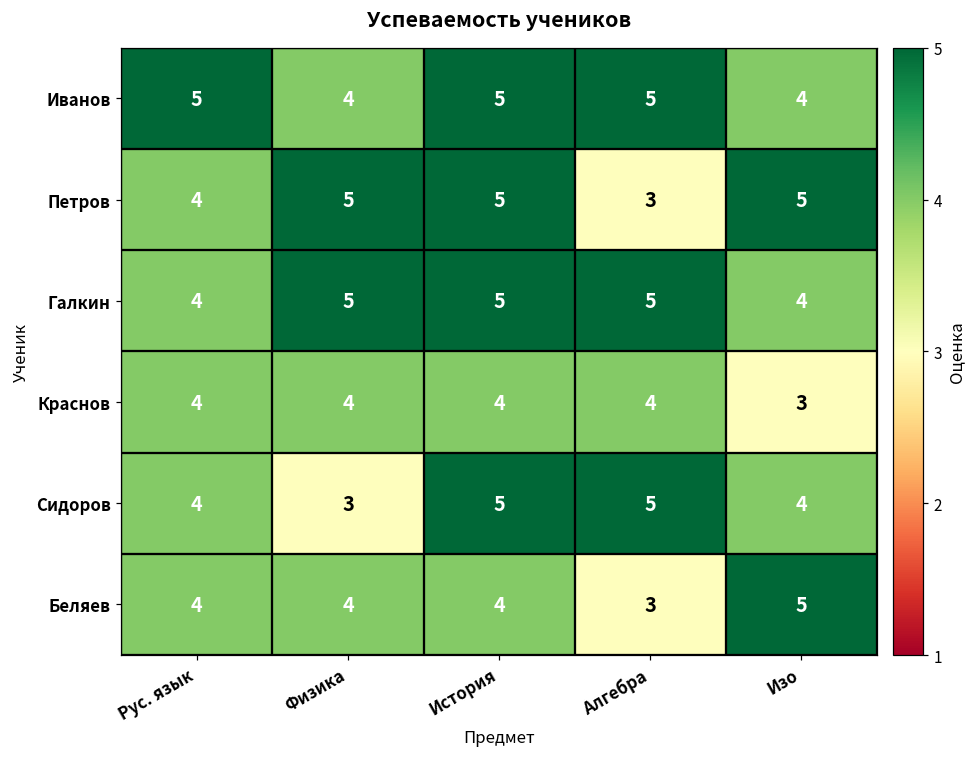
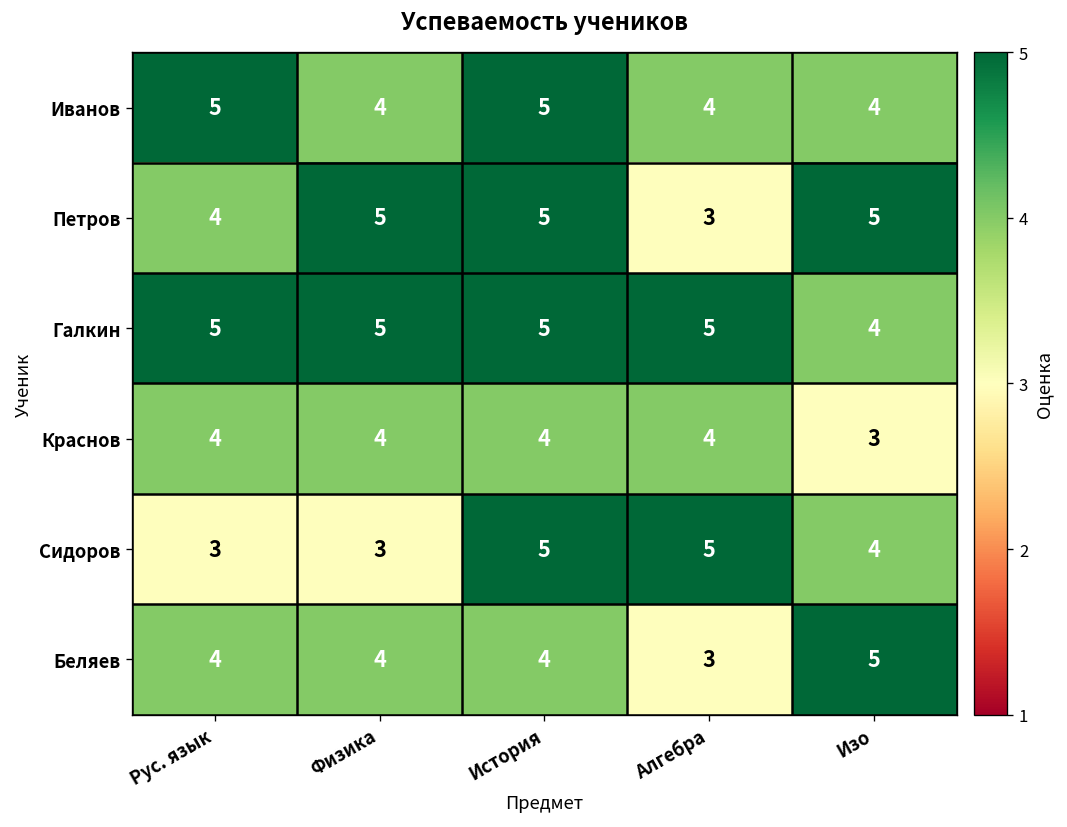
  {
    "Иванов": {
      "Рус. язык": 5,
      "Физика": 4,
      "История": 5,
-     "Алгебра": 5,
+     "Алгебра": 4,
      "Изо": 4
    },
    "Петров": {
      "Рус. язык": 4,
      "Физика": 5,
      "История": 5,
      "Алгебра": 3,
      "Изо": 5
    },
    "Галкин": {
-     "Рус. язык": 4,
+     "Рус. язык": 5,
      "Физика": 5,
      "История": 5,
      "Алгебра": 5,
      "Изо": 4
    },
    "Краснов": {
      "Рус. язык": 4,
      "Физика": 4,
      "История": 4,
      "Алгебра": 4,
      "Изо": 3
    },
    "Сидоров": {
-     "Рус. язык": 4,
+     "Рус. язык": 3,
      "Физика": 3,
      "История": 5,
      "Алгебра": 5,
      "Изо": 4
    },
    "Беляев": {
      "Рус. язык": 4,
      "Физика": 4,
      "История": 4,
      "Алгебра": 3,
      "Изо": 5
    }
  }
